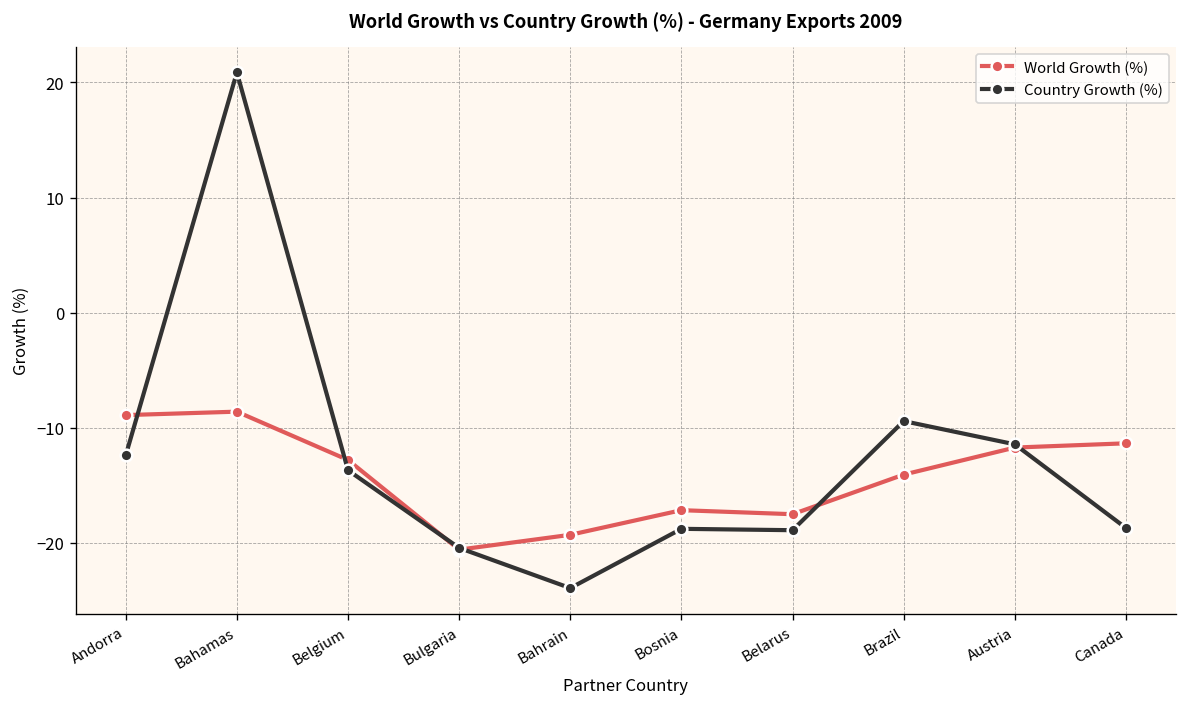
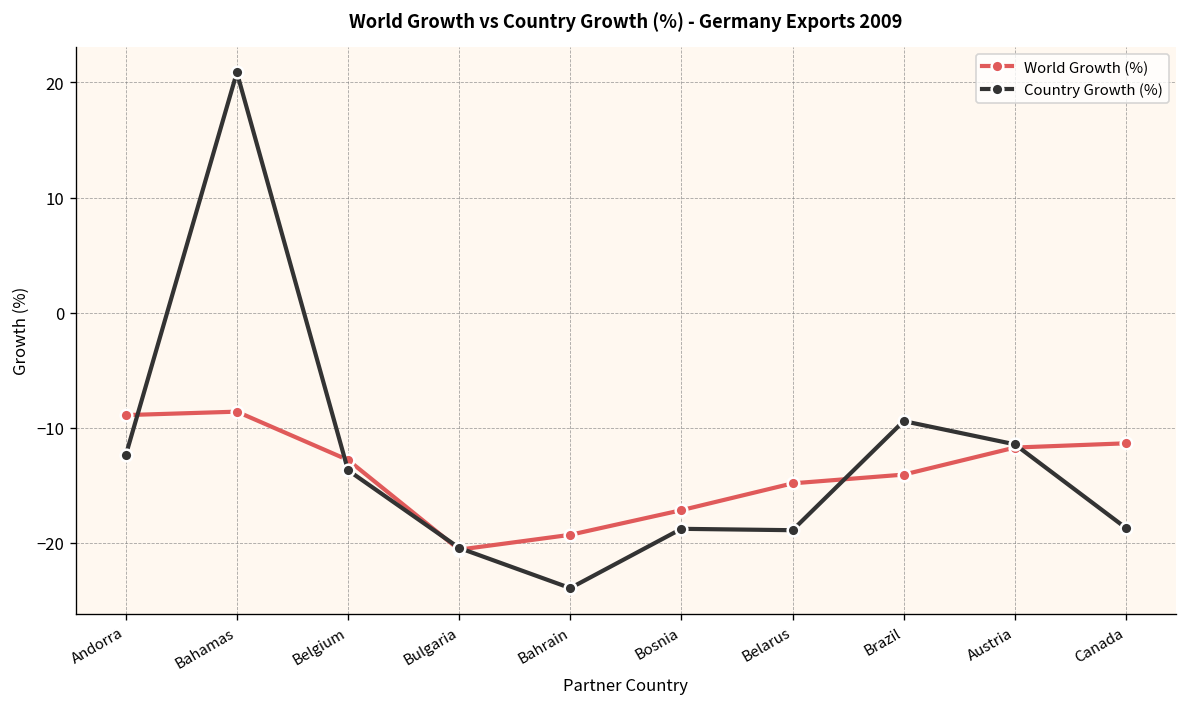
  {
    "World Growth (%)": {
      "Andorra": -9,
      "Bahamas": -9,
      "Belgium": -13,
      "Bahrain": -19,
      "Bosnia": -17,
-     "Belarus": -18,
+     "Belarus": -15,
      "Brazil": -14,
      "Austria": -12,
      "Canada": -11
    },
    "Country Growth (%)": {
      "Andorra": -12,
      "Bahamas": 21,
      "Belgium": -14,
      "Bahrain": -24,
      "Bosnia": -19,
      "Belarus": -19,
      "Brazil": -9,
      "Austria": -11,
      "Canada": -19
    }
  }
